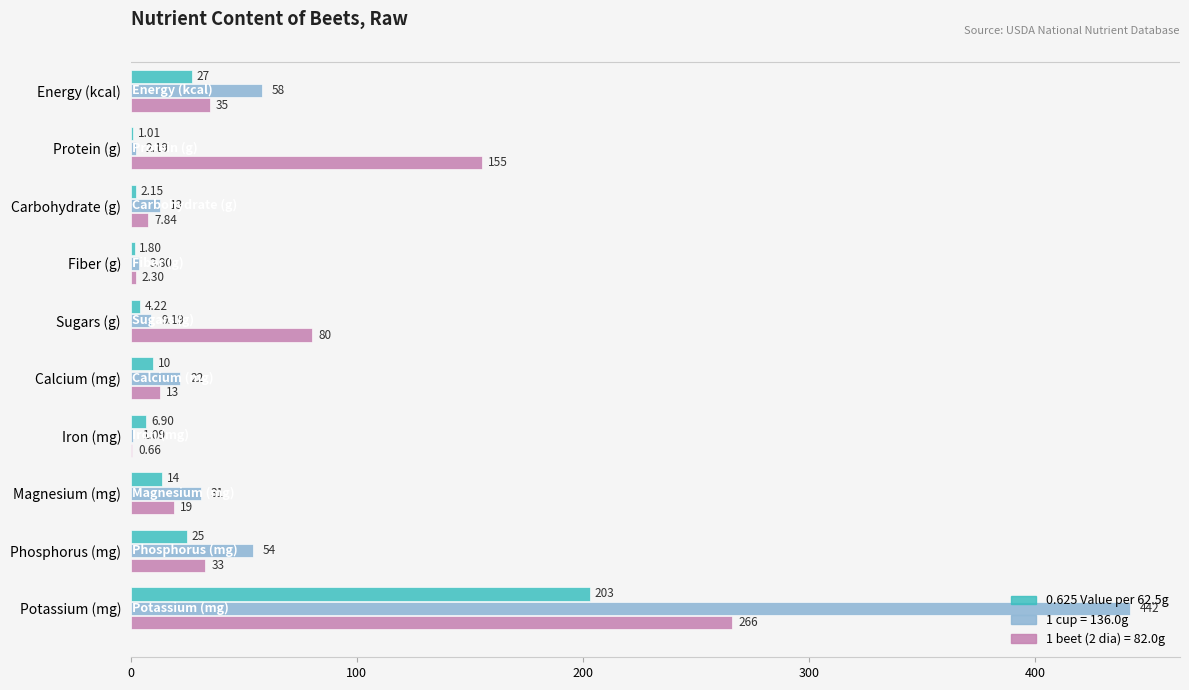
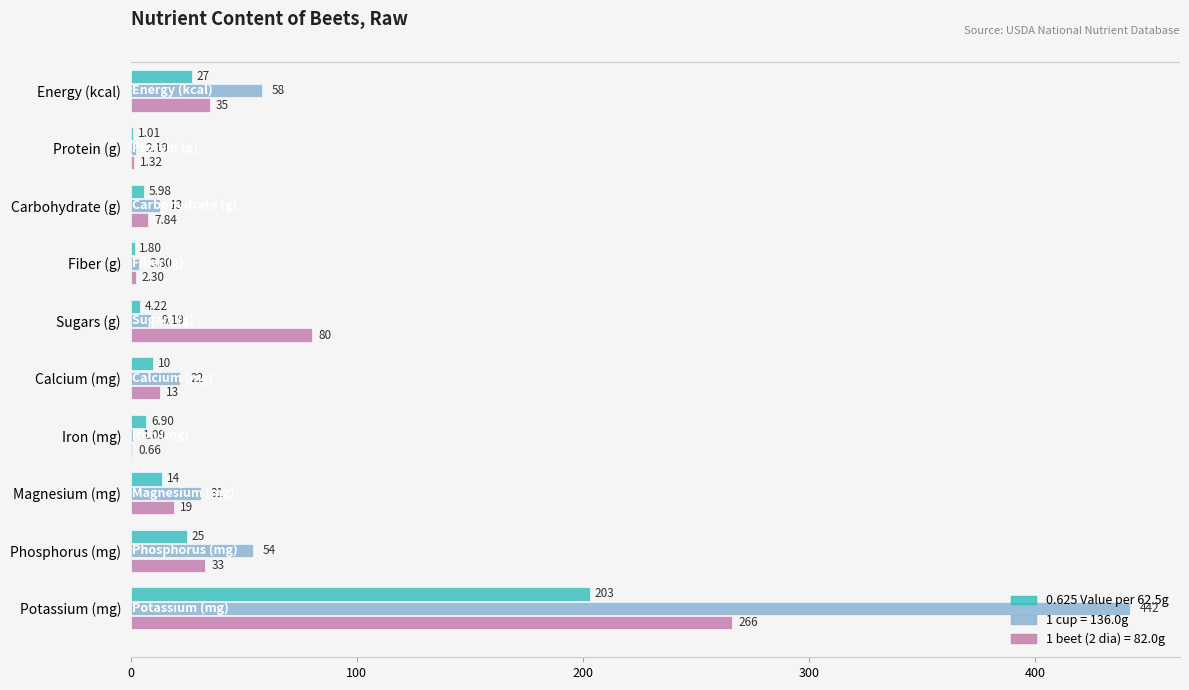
  {
    "0.625 Value per 62.5g": {
-     "Carbohydrate (g)": 2
+     "Carbohydrate (g)": 6
    },
    "1 cup = 136.0g": {
      "Energy (kcal)": 58,
      "Phosphorus (mg)": 54,
      "Potassium (mg)": 442
    },
    "1 beet (2 dia) = 82.0g": {
-     "Protein (g)": 155
+     "Protein (g)": 1
    }
  }
